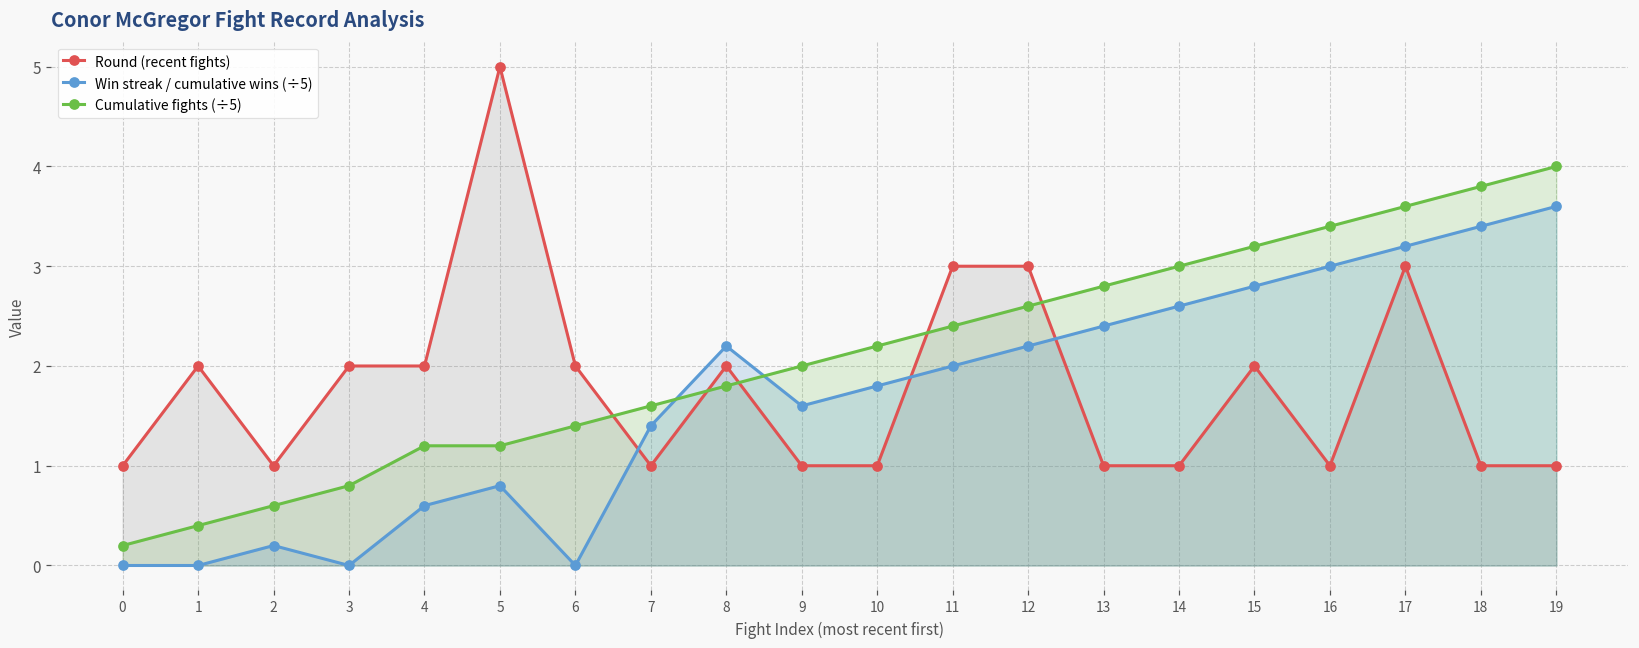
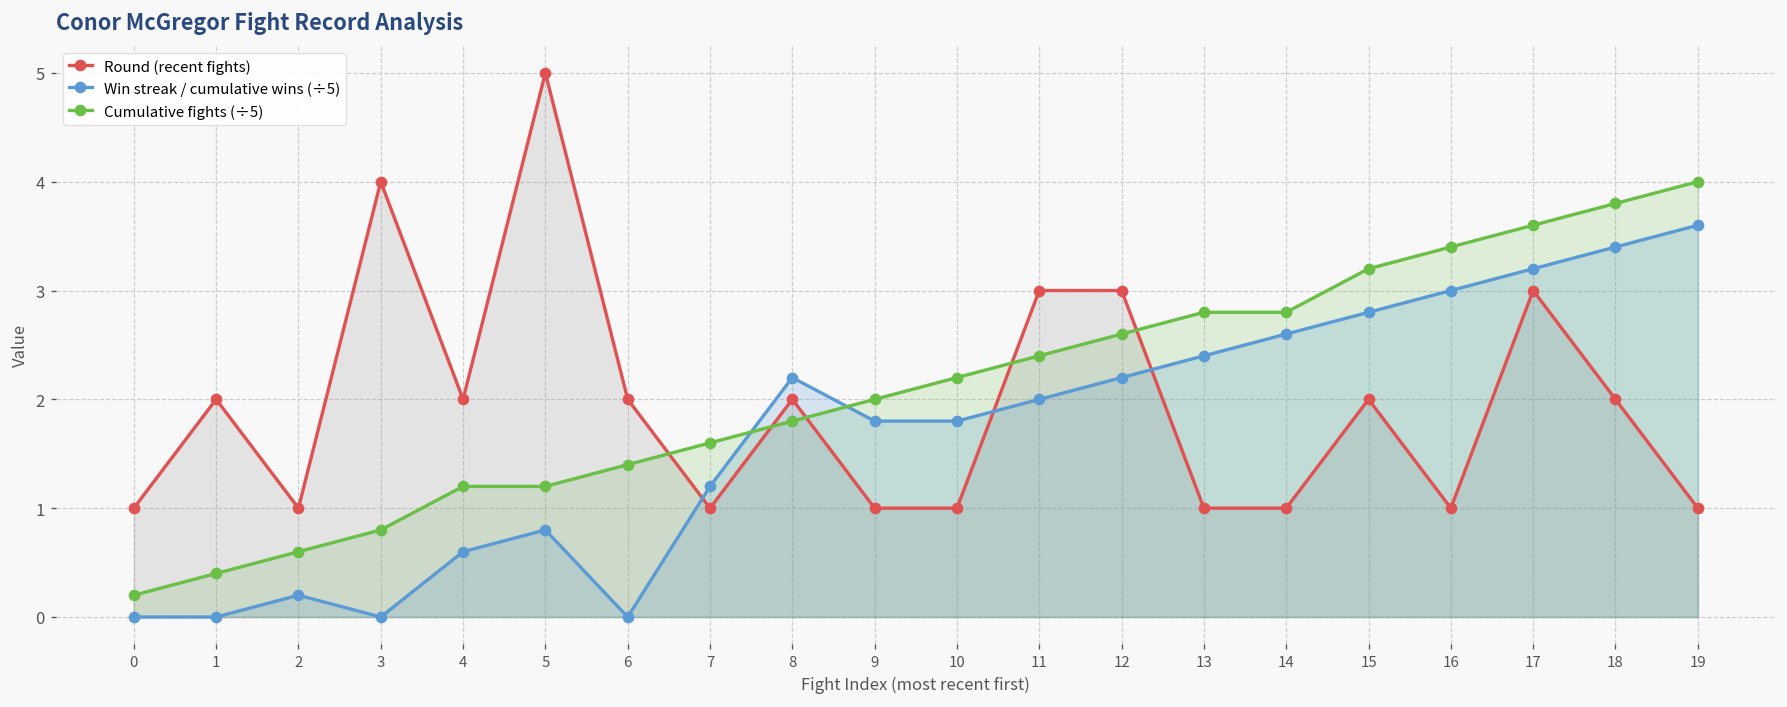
  {
    "Round (recent fights)": {
      "0": 1,
      "1": 2,
      "2": 1,
-     "3": 2,
+     "3": 4,
      "4": 2,
      "5": 5,
      "6": 2,
      "7": 1,
      "8": 2,
      "9": 1,
      "10": 1,
      "11": 3,
      "12": 3,
      "13": 1,
      "14": 1,
      "15": 2,
      "16": 1,
      "17": 3,
-     "18": 1,
+     "18": 2,
      "19": 1
    },
    "Win streak / cumulative wins (÷5)": {
      "0": 0.0,
      "1": 0.0,
      "2": 0.2,
      "3": 0.0,
      "4": 0.6,
      "5": 0.8,
      "6": 0.0,
-     "7": 1.4,
+     "7": 1.2,
      "8": 2.2,
-     "9": 1.6,
+     "9": 1.8,
      "10": 1.8,
      "11": 2.0,
      "12": 2.2,
      "13": 2.4,
      "14": 2.6,
      "15": 2.8,
      "16": 3.0,
      "17": 3.2,
      "18": 3.4,
      "19": 3.6
    },
    "Cumulative fights (÷5)": {
      "0": 0.2,
      "1": 0.4,
      "2": 0.6,
      "3": 0.8,
      "4": 1.2,
      "5": 1.2,
      "6": 1.4,
      "7": 1.6,
      "8": 1.8,
      "9": 2.0,
      "10": 2.2,
      "11": 2.4,
      "12": 2.6,
      "13": 2.8,
-     "14": 3.0,
+     "14": 2.8,
      "15": 3.2,
      "16": 3.4,
      "17": 3.6,
      "18": 3.8,
      "19": 4.0
    }
  }
